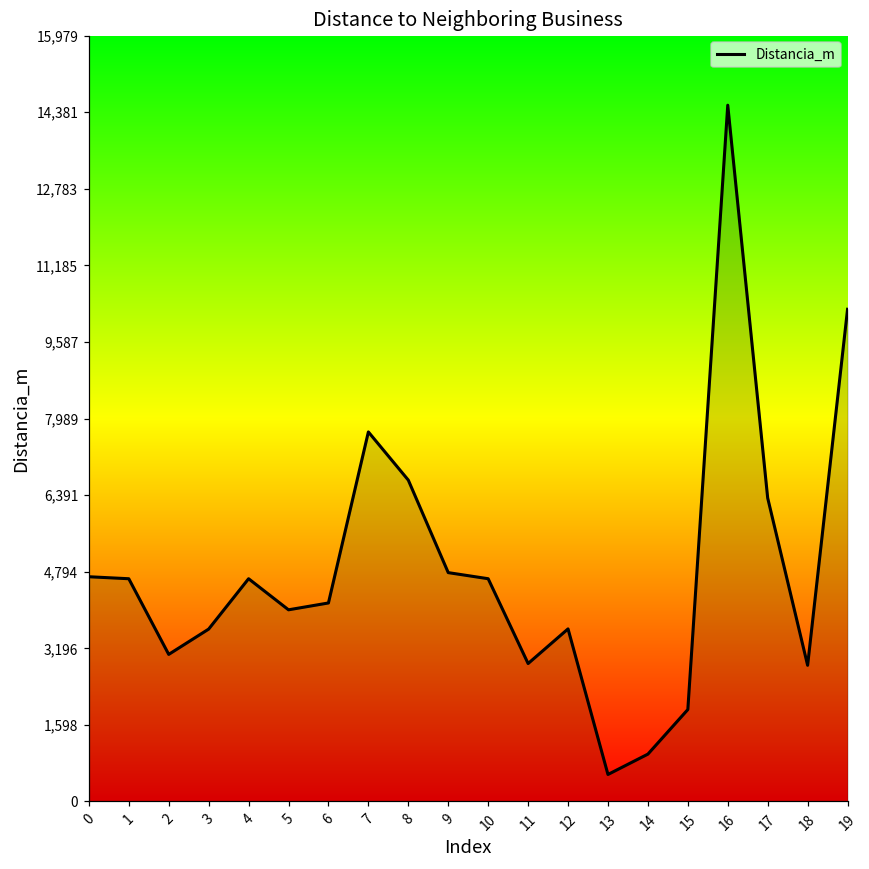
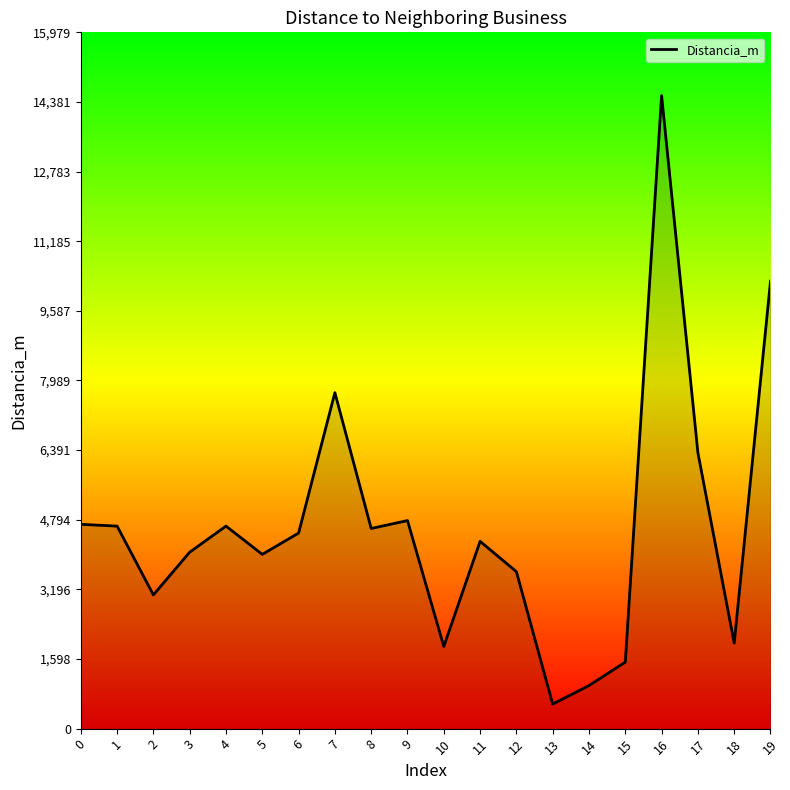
  {
    "0": "4,700",
    "1": "4,600",
    "2": "3,100",
-   "3": "3,600",
+   "3": "4,000",
    "4": "4,600",
    "5": "4,000",
-   "6": "4,100",
+   "6": "4,500",
    "7": "7,700",
-   "8": "6,700",
+   "8": "4,600",
    "9": "4,800",
-   "10": "4,600",
-   "11": "2,900",
+   "10": "1,900",
+   "11": "4,300",
    "12": "3,600",
    "13": "600",
    "14": "1,000",
-   "15": "1,900",
+   "15": "1,500",
    "16": "14,500",
    "17": "6,300",
-   "18": "2,800",
+   "18": "2,000",
    "19": "10,300"
  }
